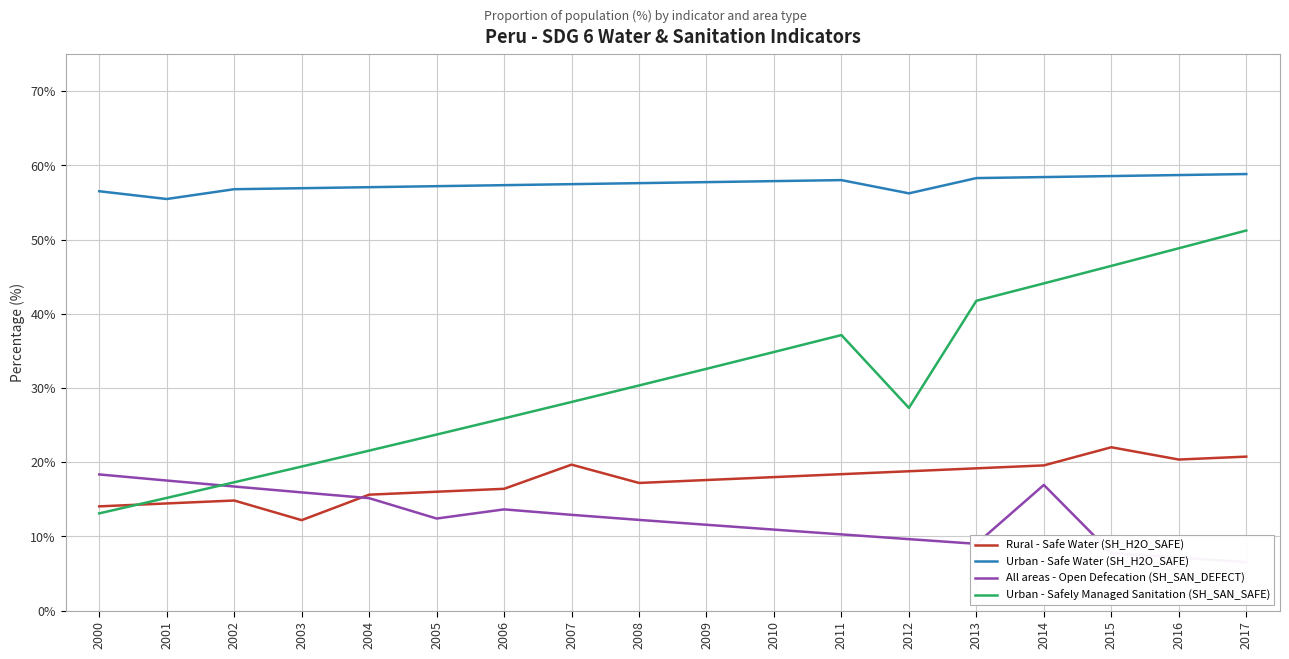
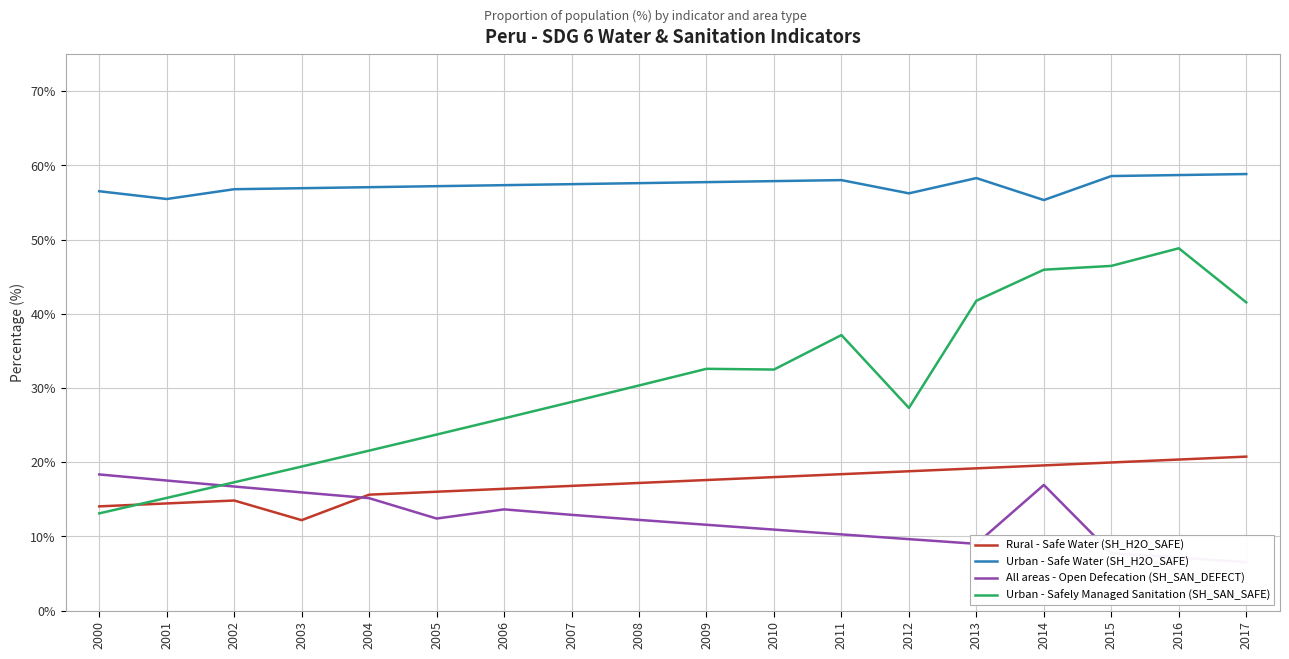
  {
    "Rural - Safe Water (SH_H2O_SAFE)": {
      "2000": "14%",
      "2001": "14%",
      "2002": "15%",
      "2003": "12%",
      "2004": "16%",
      "2005": "16%",
      "2006": "16%",
-     "2007": "20%",
+     "2007": "17%",
      "2008": "17%",
      "2009": "18%",
      "2010": "18%",
      "2011": "18%",
      "2012": "19%",
      "2013": "19%",
      "2014": "20%",
-     "2015": "22%",
+     "2015": "20%",
      "2016": "20%",
      "2017": "21%"
    },
    "Urban - Safe Water (SH_H2O_SAFE)": {
      "2000": "57%",
      "2001": "55%",
      "2002": "57%",
      "2003": "57%",
      "2004": "57%",
      "2005": "57%",
      "2006": "57%",
      "2007": "57%",
      "2008": "58%",
      "2009": "58%",
      "2010": "58%",
      "2011": "58%",
      "2012": "56%",
      "2013": "58%",
-     "2014": "58%",
+     "2014": "55%",
      "2015": "59%",
      "2016": "59%",
      "2017": "59%"
    },
    "All areas - Open Defecation (SH_SAN_DEFECT)": {
      "2000": "18%",
      "2001": "18%",
      "2002": "17%",
      "2003": "16%",
      "2004": "15%",
      "2005": "12%",
      "2006": "14%",
      "2007": "13%",
      "2008": "12%",
      "2009": "12%",
      "2010": "11%",
      "2011": "10%",
      "2012": "10%",
      "2014": "17%"
    },
    "Urban - Safely Managed Sanitation (SH_SAN_SAFE)": {
      "2000": "13%",
      "2001": "15%",
      "2002": "17%",
      "2003": "19%",
      "2004": "22%",
      "2005": "24%",
      "2006": "26%",
      "2007": "28%",
      "2008": "30%",
      "2009": "33%",
-     "2010": "35%",
+     "2010": "32%",
      "2011": "37%",
      "2012": "27%",
      "2013": "42%",
-     "2014": "44%",
+     "2014": "46%",
      "2015": "46%",
      "2016": "49%",
-     "2017": "51%"
+     "2017": "42%"
    }
  }
